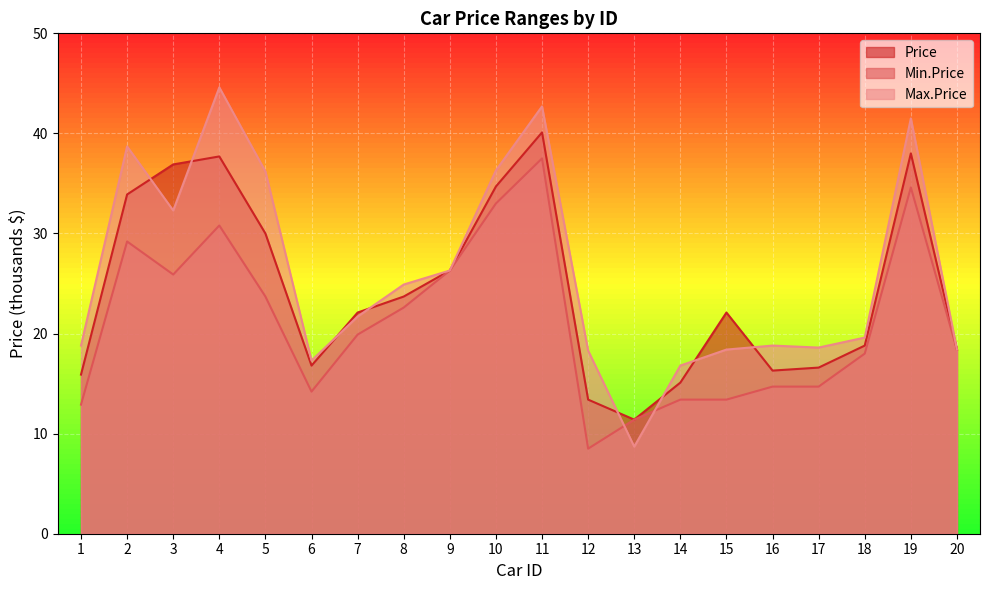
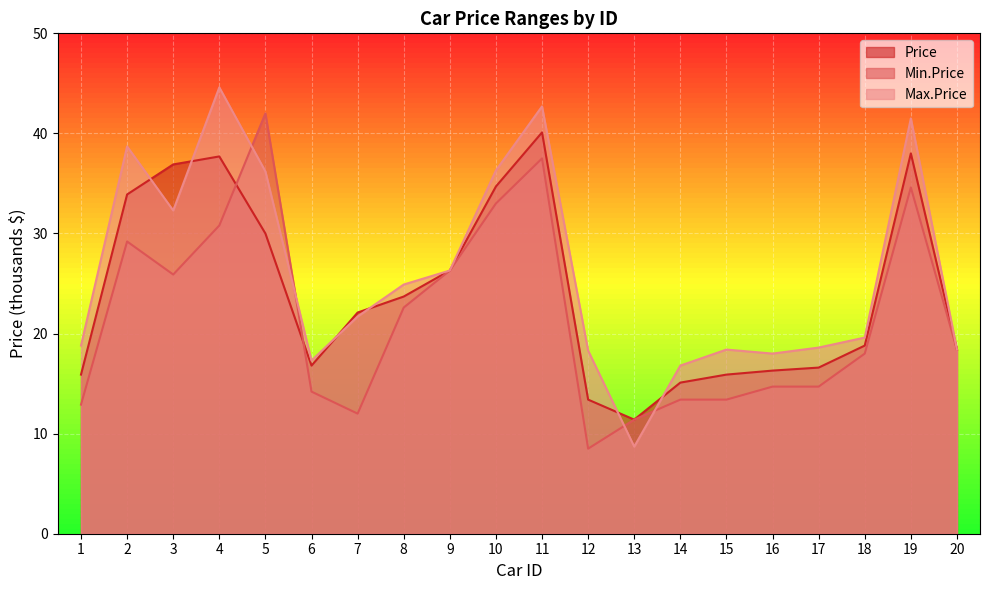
  {
    "Price": {
      "1": 15.9,
      "2": 33.9,
      "3": 36.9,
      "4": 37.7,
      "5": 30.0,
      "6": 16.8,
      "7": 22.1,
      "8": 23.7,
      "10": 34.7,
      "11": 40.1,
      "12": 13.4,
      "14": 15.1,
-     "15": 22.1,
+     "15": 15.9,
      "16": 16.3,
      "17": 16.6,
      "18": 18.8,
      "19": 38.0
    },
    "Min.Price": {
      "1": 12.9,
      "2": 29.2,
      "3": 25.9,
      "4": 30.8,
-     "5": 23.7,
+     "5": 42.0,
      "6": 14.2,
-     "7": 19.9,
+     "7": 12.0,
      "8": 22.6,
      "10": 33.0,
      "11": 37.5,
      "12": 8.5,
      "14": 13.4,
      "15": 13.4,
      "16": 14.7,
      "17": 14.7,
      "18": 18.0,
      "19": 34.6
    },
    "Max.Price": {
      "1": 18.8,
      "2": 38.7,
      "3": 32.3,
      "4": 44.6,
      "5": 36.2,
      "6": 17.3,
      "7": 21.7,
      "8": 24.9,
      "10": 36.3,
      "11": 42.7,
      "12": 18.3,
      "13": 8.7,
      "14": 16.8,
      "15": 18.4,
-     "16": 18.8,
+     "16": 18.0,
      "17": 18.6,
      "18": 19.6,
      "19": 41.5
    }
  }
